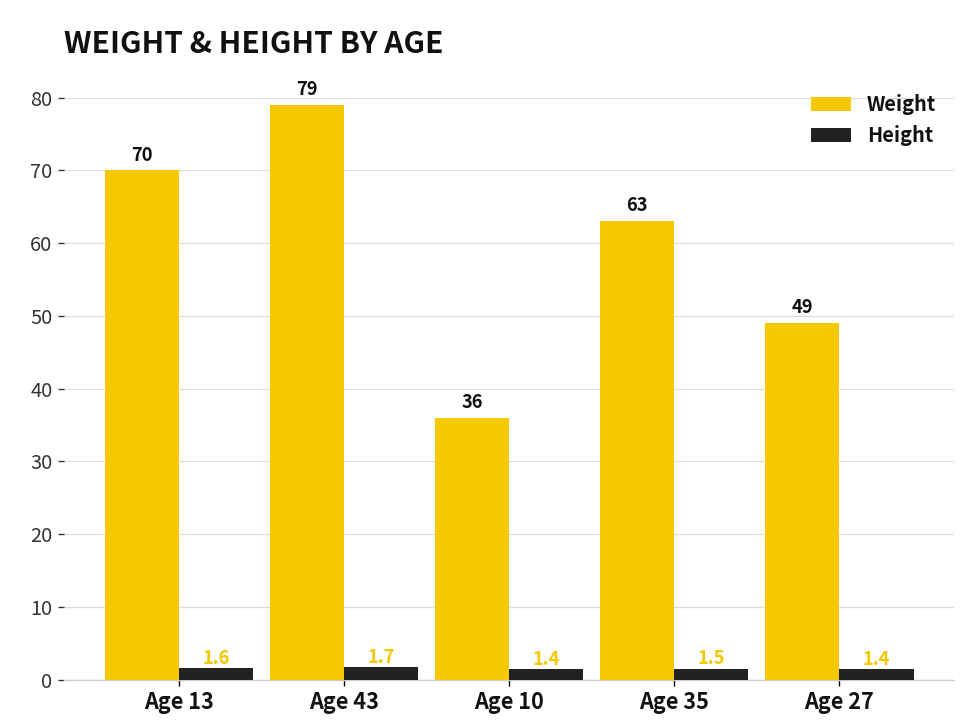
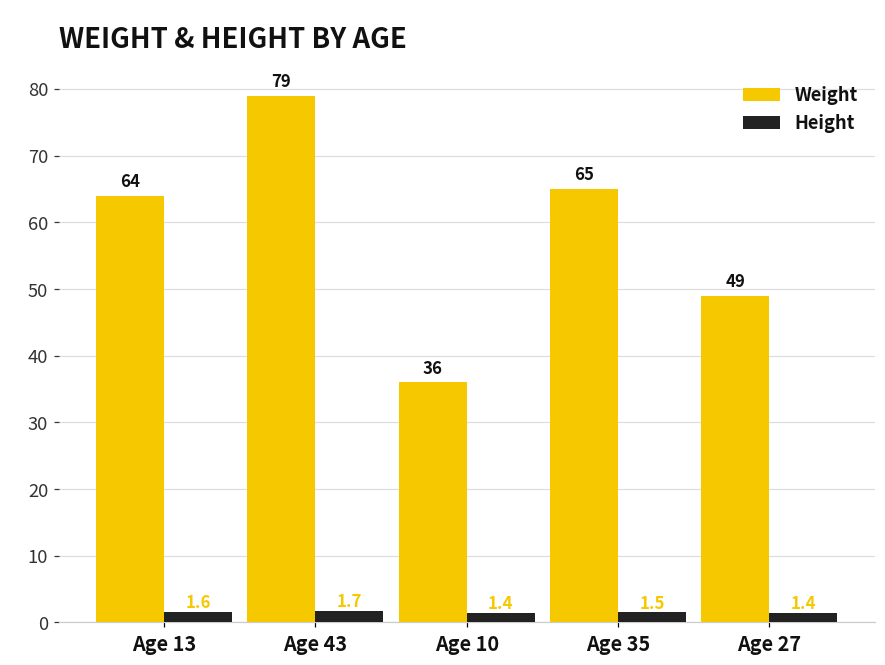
  {
    "Weight": {
-     "Age 13": 70,
+     "Age 13": 64,
      "Age 43": 79,
      "Age 10": 36,
-     "Age 35": 63,
+     "Age 35": 65,
      "Age 27": 49
    },
    "Height": {
      "Age 13": 1.6,
      "Age 43": 1.7,
      "Age 10": 1.4,
      "Age 35": 1.5,
      "Age 27": 1.4
    }
  }
